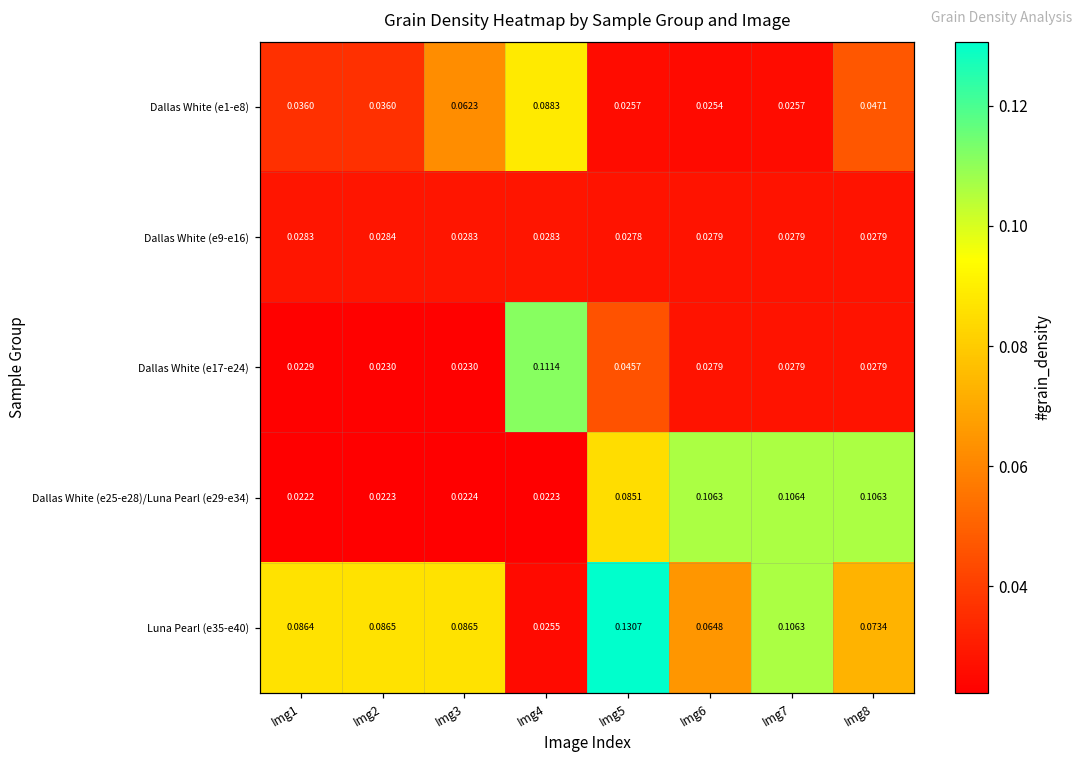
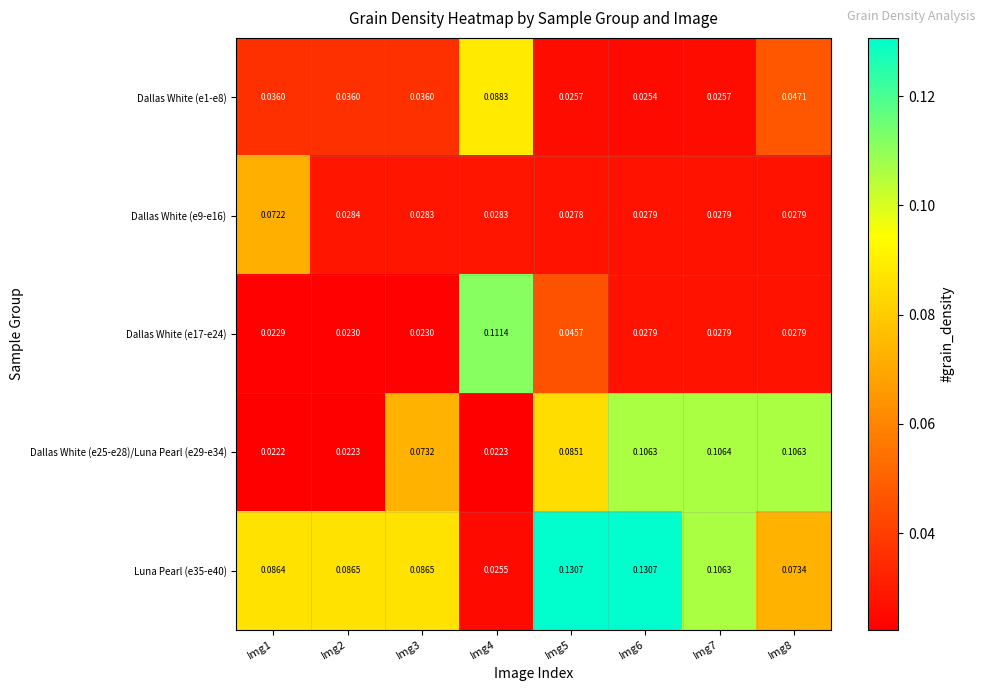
  {
    "Dallas White (e1-e8)": {
      "Img1": 0.0360,
      "Img2": 0.0360,
-     "Img3": 0.0623,
+     "Img3": 0.0360,
      "Img4": 0.0883,
      "Img5": 0.0257,
      "Img6": 0.0254,
      "Img7": 0.0257,
      "Img8": 0.0471
    },
    "Dallas White (e9-e16)": {
-     "Img1": 0.0283,
+     "Img1": 0.0722,
      "Img2": 0.0284,
      "Img3": 0.0283,
      "Img4": 0.0283,
      "Img5": 0.0278,
      "Img6": 0.0279,
      "Img7": 0.0279,
      "Img8": 0.0279
    },
    "Dallas White (e17-e24)": {
      "Img1": 0.0229,
      "Img2": 0.0230,
      "Img3": 0.0230,
      "Img4": 0.1114,
      "Img5": 0.0457,
      "Img6": 0.0279,
      "Img7": 0.0279,
      "Img8": 0.0279
    },
    "Dallas White (e25-e28)/Luna Pearl (e29-e34)": {
      "Img1": 0.0222,
      "Img2": 0.0223,
-     "Img3": 0.0224,
+     "Img3": 0.0732,
      "Img4": 0.0223,
      "Img5": 0.0851,
      "Img6": 0.1063,
      "Img7": 0.1064,
      "Img8": 0.1063
    },
    "Luna Pearl (e35-e40)": {
      "Img1": 0.0864,
      "Img2": 0.0865,
      "Img3": 0.0865,
      "Img4": 0.0255,
      "Img5": 0.1307,
-     "Img6": 0.0648,
+     "Img6": 0.1307,
      "Img7": 0.1063,
      "Img8": 0.0734
    }
  }
